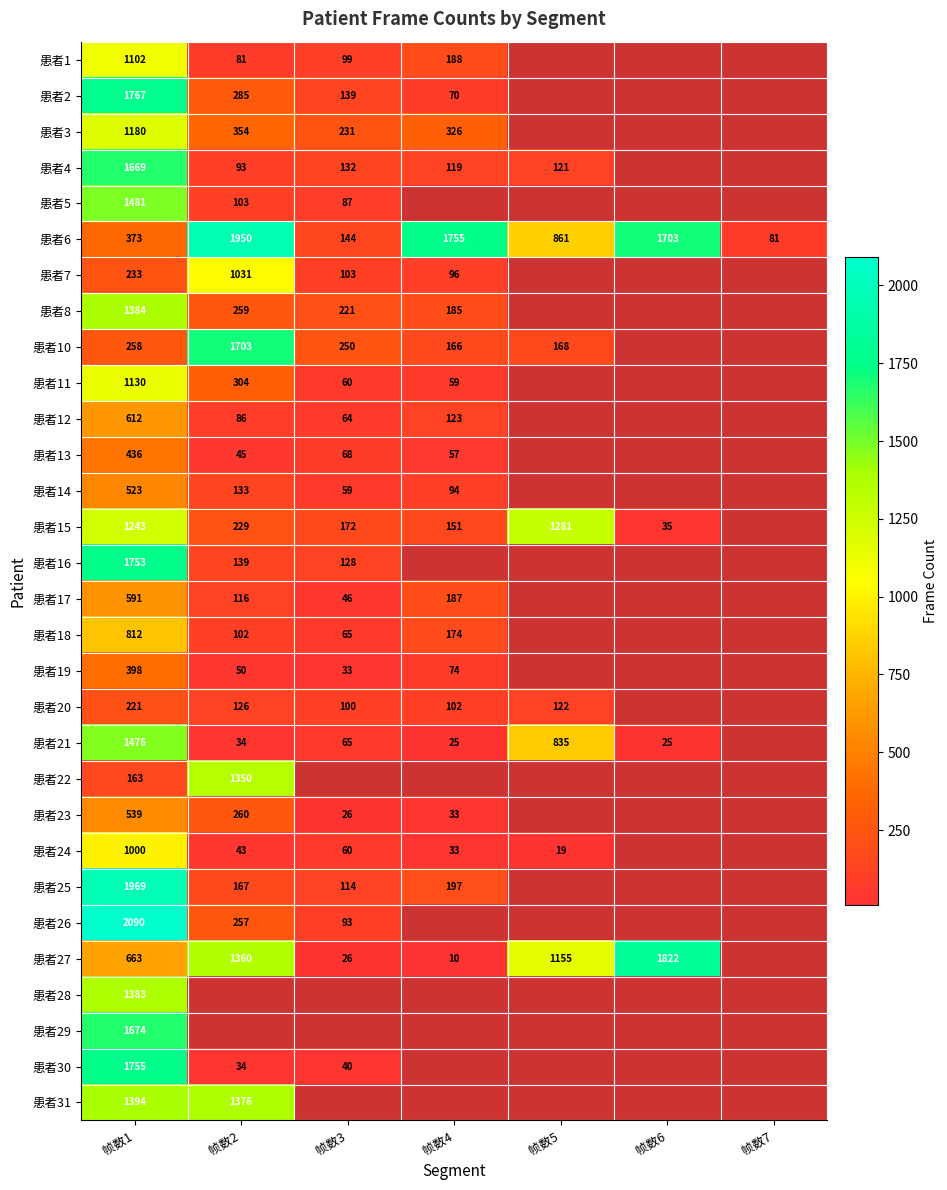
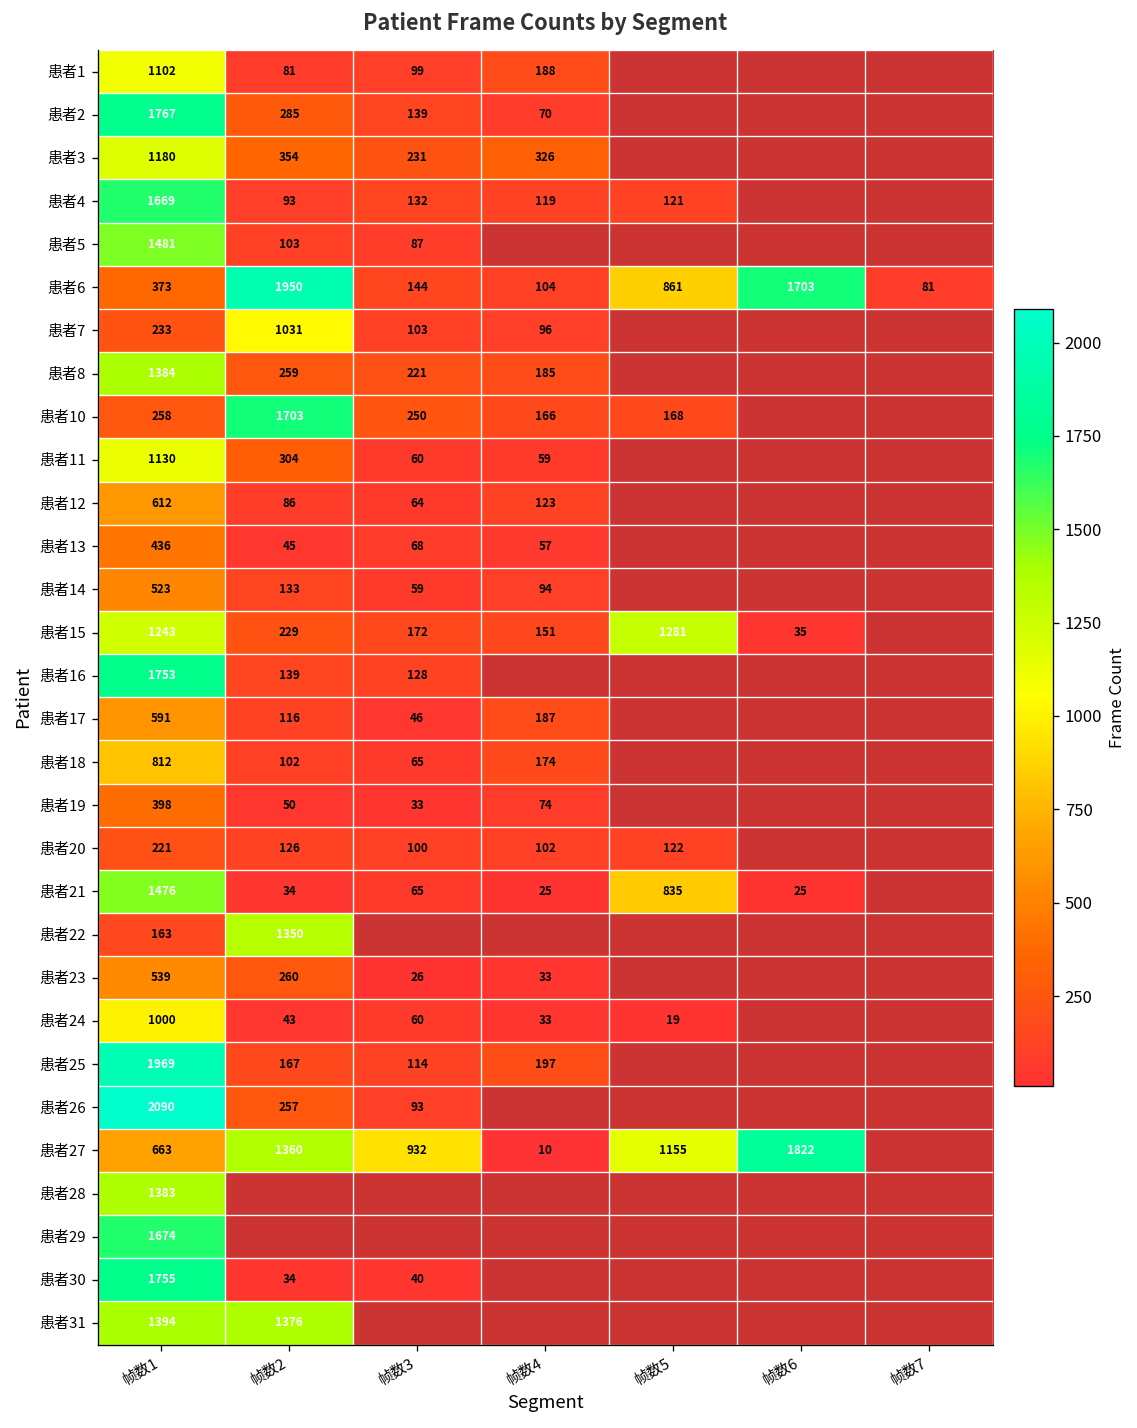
  {
    "患者1": {
      "帧数1": 1102,
      "帧数2": 81,
      "帧数3": 99,
      "帧数4": 188
    },
    "患者2": {
      "帧数1": 1767,
      "帧数2": 285,
      "帧数3": 139,
      "帧数4": 70
    },
    "患者3": {
      "帧数1": 1180,
      "帧数2": 354,
      "帧数3": 231,
      "帧数4": 326
    },
    "患者4": {
      "帧数1": 1669,
      "帧数2": 93,
      "帧数3": 132,
      "帧数4": 119,
      "帧数5": 121
    },
    "患者5": {
      "帧数1": 1481,
      "帧数2": 103,
      "帧数3": 87
    },
    "患者6": {
      "帧数1": 373,
      "帧数2": 1950,
      "帧数3": 144,
-     "帧数4": 1755,
+     "帧数4": 104,
      "帧数5": 861,
      "帧数6": 1703,
      "帧数7": 81
    },
    "患者7": {
      "帧数1": 233,
      "帧数2": 1031,
      "帧数3": 103,
      "帧数4": 96
    },
    "患者8": {
      "帧数1": 1384,
      "帧数2": 259,
      "帧数3": 221,
      "帧数4": 185
    },
    "患者10": {
      "帧数1": 258,
      "帧数2": 1703,
      "帧数3": 250,
      "帧数4": 166,
      "帧数5": 168
    },
    "患者11": {
      "帧数1": 1130,
      "帧数2": 304,
      "帧数3": 60,
      "帧数4": 59
    },
    "患者12": {
      "帧数1": 612,
      "帧数2": 86,
      "帧数3": 64,
      "帧数4": 123
    },
    "患者13": {
      "帧数1": 436,
      "帧数2": 45,
      "帧数3": 68,
      "帧数4": 57
    },
    "患者14": {
      "帧数1": 523,
      "帧数2": 133,
      "帧数3": 59,
      "帧数4": 94
    },
    "患者15": {
      "帧数1": 1243,
      "帧数2": 229,
      "帧数3": 172,
      "帧数4": 151,
      "帧数5": 1281,
      "帧数6": 35
    },
    "患者16": {
      "帧数1": 1753,
      "帧数2": 139,
      "帧数3": 128
    },
    "患者17": {
      "帧数1": 591,
      "帧数2": 116,
      "帧数3": 46,
      "帧数4": 187
    },
    "患者18": {
      "帧数1": 812,
      "帧数2": 102,
      "帧数3": 65,
      "帧数4": 174
    },
    "患者19": {
      "帧数1": 398,
      "帧数2": 50,
      "帧数3": 33,
      "帧数4": 74
    },
    "患者20": {
      "帧数1": 221,
      "帧数2": 126,
      "帧数3": 100,
      "帧数4": 102,
      "帧数5": 122
    },
    "患者21": {
      "帧数1": 1476,
      "帧数2": 34,
      "帧数3": 65,
      "帧数4": 25,
      "帧数5": 835,
      "帧数6": 25
    },
    "患者22": {
      "帧数1": 163,
      "帧数2": 1350
    },
    "患者23": {
      "帧数1": 539,
      "帧数2": 260,
      "帧数3": 26,
      "帧数4": 33
    },
    "患者24": {
      "帧数1": 1000,
      "帧数2": 43,
      "帧数3": 60,
      "帧数4": 33,
      "帧数5": 19
    },
    "患者25": {
      "帧数1": 1969,
      "帧数2": 167,
      "帧数3": 114,
      "帧数4": 197
    },
    "患者26": {
      "帧数1": 2090,
      "帧数2": 257,
      "帧数3": 93
    },
    "患者27": {
      "帧数1": 663,
      "帧数2": 1360,
-     "帧数3": 26,
+     "帧数3": 932,
      "帧数4": 10,
      "帧数5": 1155,
      "帧数6": 1822
    },
    "患者28": {
      "帧数1": 1383
    },
    "患者29": {
      "帧数1": 1674
    },
    "患者30": {
      "帧数1": 1755,
      "帧数2": 34,
      "帧数3": 40
    },
    "患者31": {
      "帧数1": 1394,
      "帧数2": 1376
    }
  }
